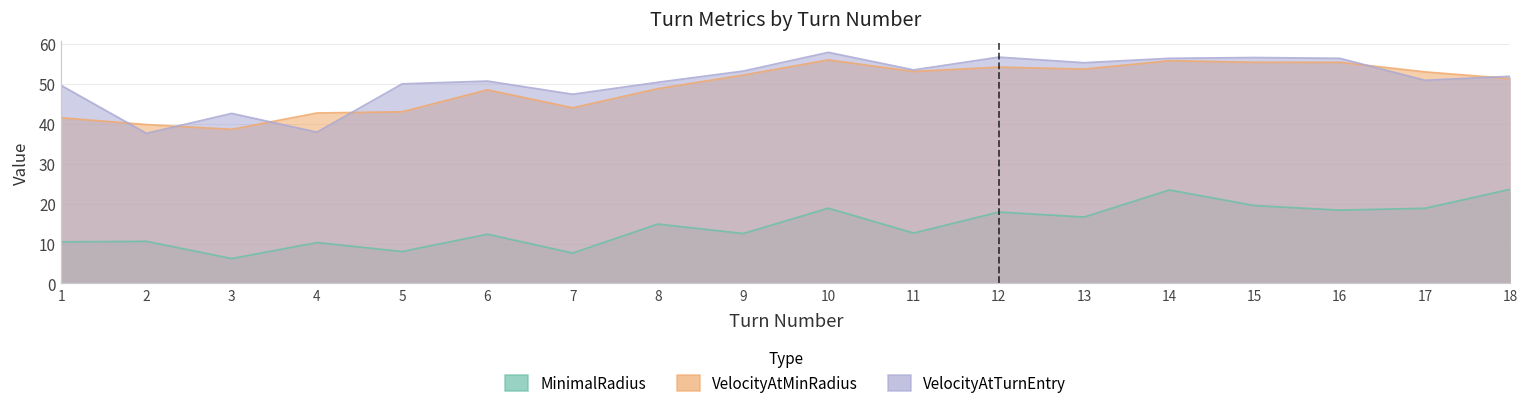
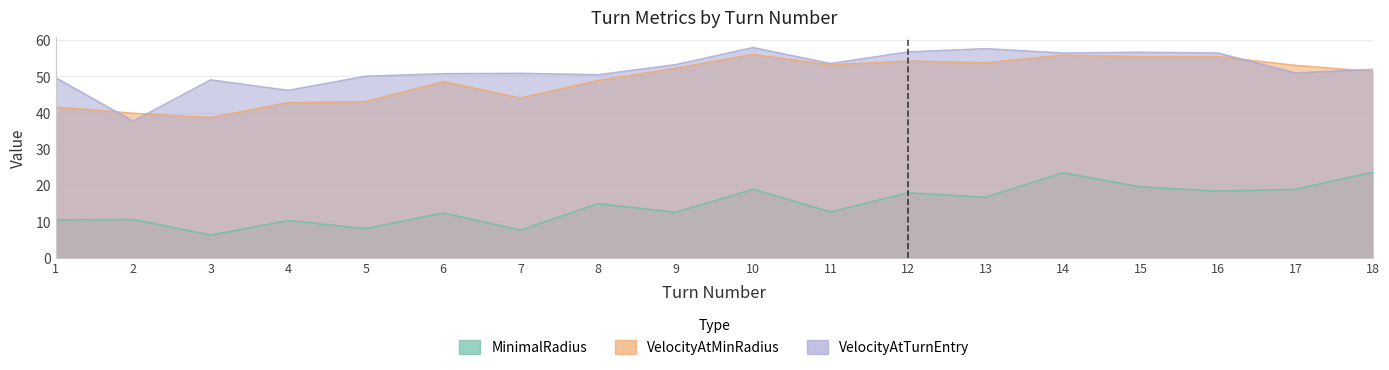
  {
    "MinimalRadius": {
      "1": 10,
      "2": 11,
      "3": 6,
      "4": 10,
      "5": 8,
      "6": 12,
      "7": 8,
      "8": 15,
      "9": 12,
      "10": 19,
      "11": 13,
      "12": 18,
      "13": 17,
      "14": 23,
      "15": 20,
      "16": 18,
      "17": 19,
      "18": 24
    },
    "VelocityAtMinRadius": {
      "1": 42,
      "2": 40,
      "3": 39,
      "4": 43,
      "5": 43,
      "6": 49,
      "7": 44,
      "8": 49,
      "9": 52,
      "10": 56,
      "12": 54,
      "13": 54,
      "15": 55,
      "16": 55,
      "17": 53
    },
    "VelocityAtTurnEntry": {
      "1": 50,
      "2": 38,
-     "3": 43,
-     "4": 38,
+     "3": 49,
+     "4": 46,
      "5": 50,
      "6": 51,
-     "7": 47,
+     "7": 51,
      "8": 50,
      "9": 53,
      "10": 58,
      "12": 57,
-     "13": 55,
+     "13": 58,
      "15": 57,
      "16": 56,
      "17": 51
    }
  }
